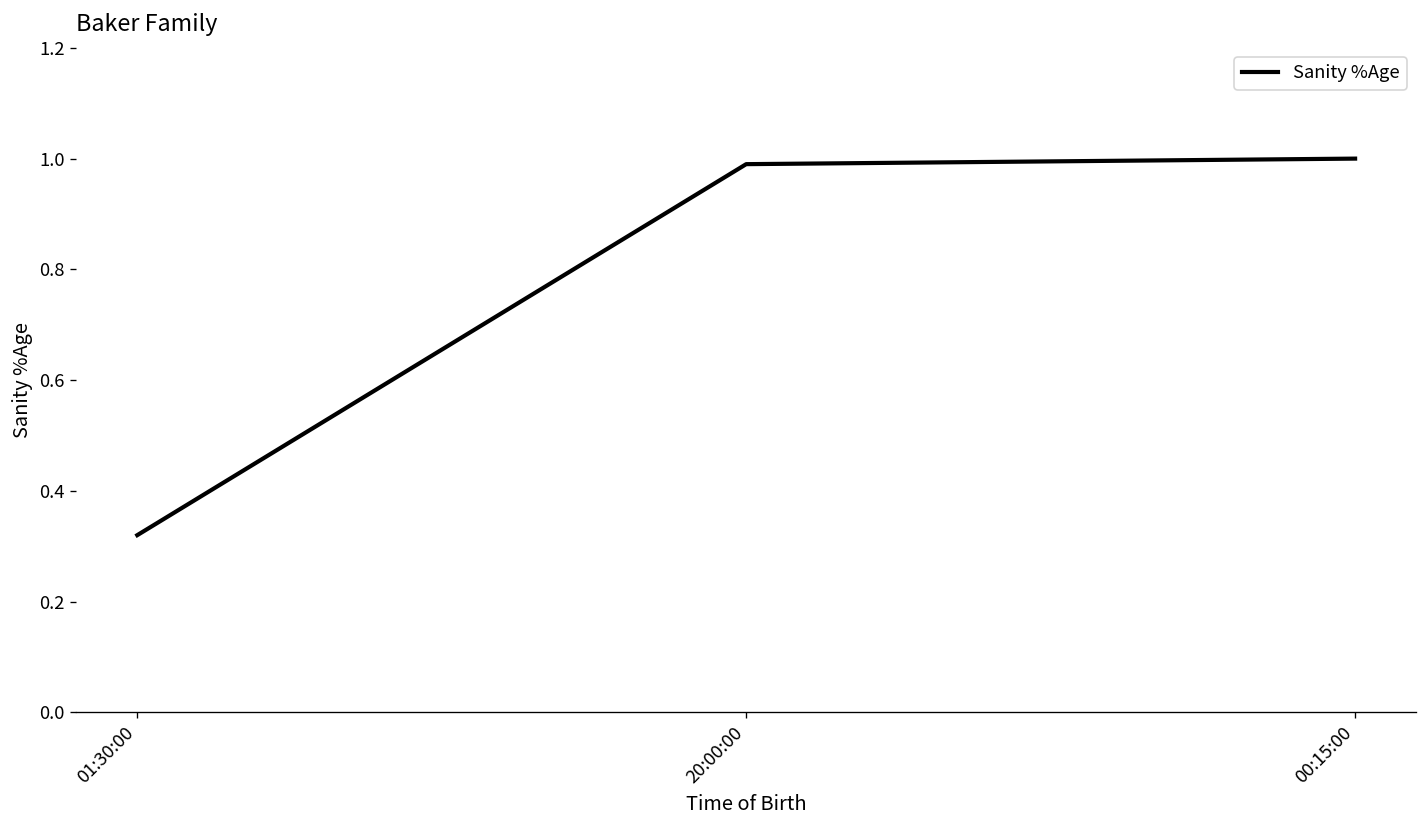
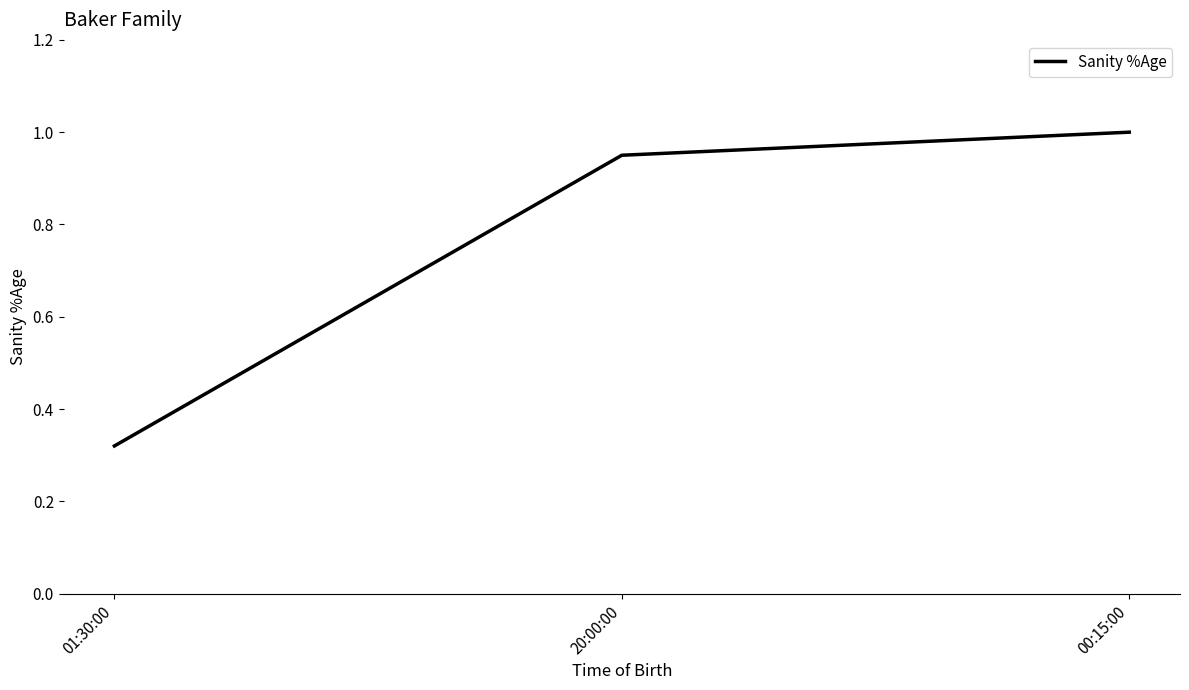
  {
    "01:30:00": 0.32,
-   "20:00:00": 0.99,
+   "20:00:00": 0.95,
    "00:15:00": 1.00
  }
